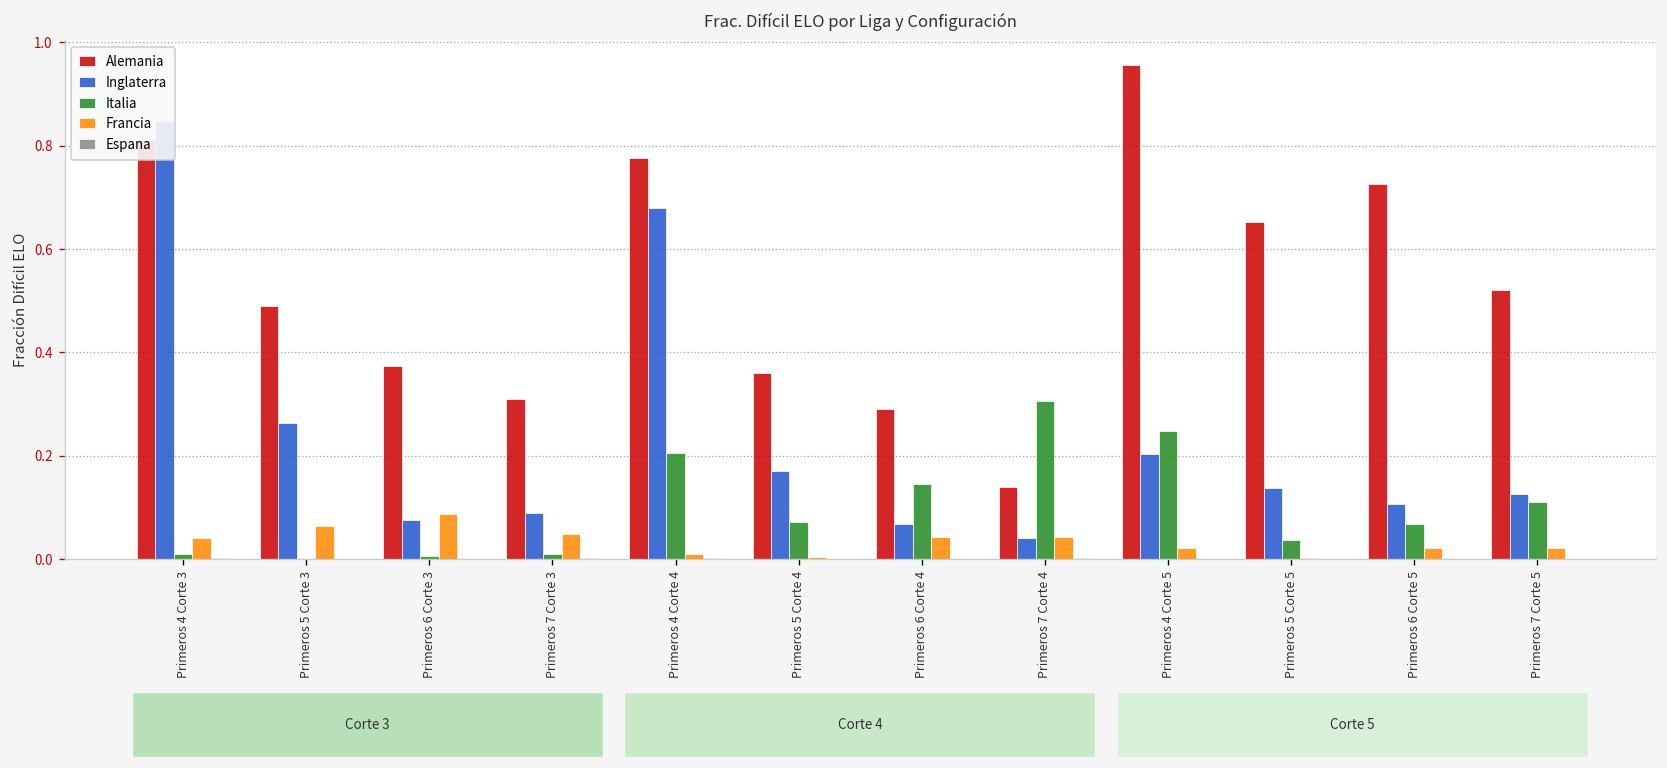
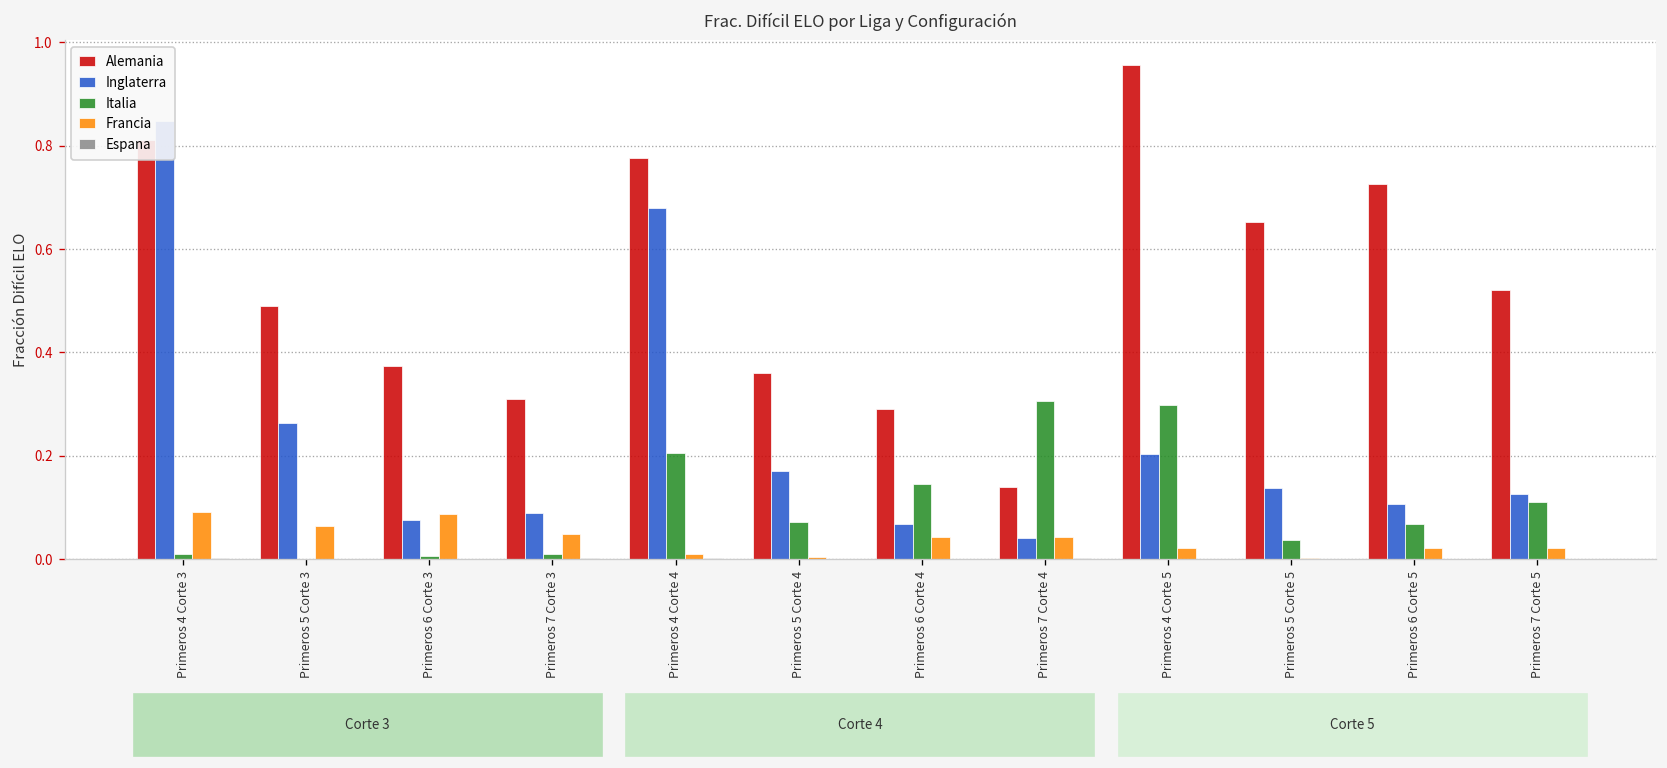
  {
    "Alemania": {
      "Primeros 5 Corte 3": 0.49,
      "Primeros 6 Corte 3": 0.37,
      "Primeros 7 Corte 3": 0.31,
      "Primeros 4 Corte 4": 0.78,
      "Primeros 5 Corte 4": 0.36,
      "Primeros 6 Corte 4": 0.29,
      "Primeros 7 Corte 4": 0.14,
      "Primeros 4 Corte 5": 0.96,
      "Primeros 5 Corte 5": 0.65,
      "Primeros 6 Corte 5": 0.73,
      "Primeros 7 Corte 5": 0.52
    },
    "Inglaterra": {
      "Primeros 5 Corte 3": 0.26,
      "Primeros 6 Corte 3": 0.08,
      "Primeros 7 Corte 3": 0.09,
      "Primeros 4 Corte 4": 0.68,
      "Primeros 5 Corte 4": 0.17,
      "Primeros 6 Corte 4": 0.07,
      "Primeros 7 Corte 4": 0.04,
      "Primeros 4 Corte 5": 0.20,
      "Primeros 5 Corte 5": 0.14,
      "Primeros 6 Corte 5": 0.11,
      "Primeros 7 Corte 5": 0.13
    },
    "Italia": {
      "Primeros 4 Corte 3": 0.01,
      "Primeros 5 Corte 3": 0.00,
      "Primeros 6 Corte 3": 0.01,
      "Primeros 7 Corte 3": 0.01,
      "Primeros 4 Corte 4": 0.21,
      "Primeros 5 Corte 4": 0.07,
      "Primeros 6 Corte 4": 0.15,
      "Primeros 7 Corte 4": 0.31,
-     "Primeros 4 Corte 5": 0.25,
+     "Primeros 4 Corte 5": 0.30,
      "Primeros 5 Corte 5": 0.04,
      "Primeros 6 Corte 5": 0.07,
      "Primeros 7 Corte 5": 0.11
    },
    "Francia": {
-     "Primeros 4 Corte 3": 0.04,
+     "Primeros 4 Corte 3": 0.09,
      "Primeros 5 Corte 3": 0.06,
      "Primeros 6 Corte 3": 0.09,
      "Primeros 7 Corte 3": 0.05,
      "Primeros 4 Corte 4": 0.01,
      "Primeros 6 Corte 4": 0.04,
      "Primeros 7 Corte 4": 0.04,
      "Primeros 4 Corte 5": 0.02,
      "Primeros 6 Corte 5": 0.02,
      "Primeros 7 Corte 5": 0.02
    },
    "Espana": {
      "Primeros 5 Corte 3": 0.00,
      "Primeros 6 Corte 3": 0.00,
      "Primeros 5 Corte 4": 0.00,
      "Primeros 6 Corte 4": 0.00,
      "Primeros 4 Corte 5": 0.00,
      "Primeros 5 Corte 5": 0.00,
      "Primeros 6 Corte 5": 0.00,
      "Primeros 7 Corte 5": 0.00
    }
  }
